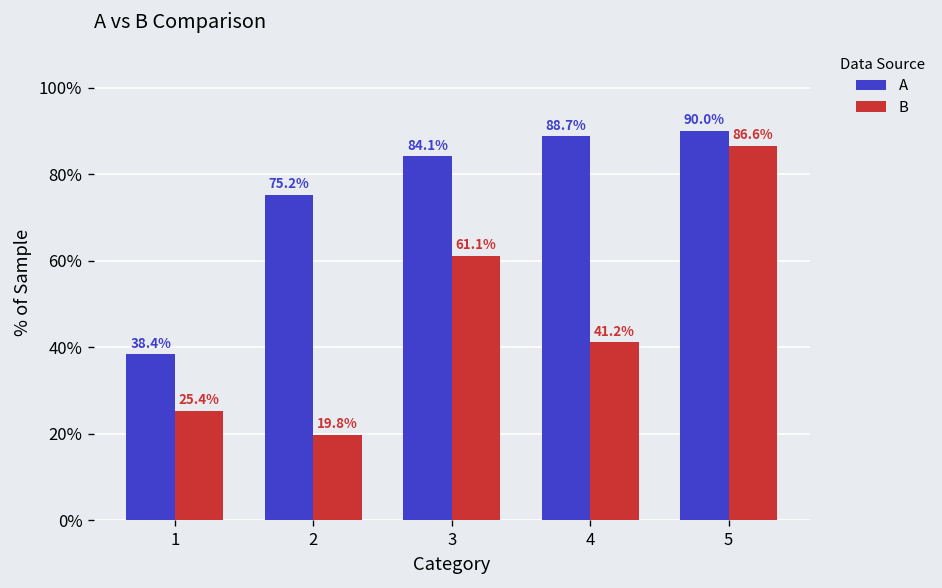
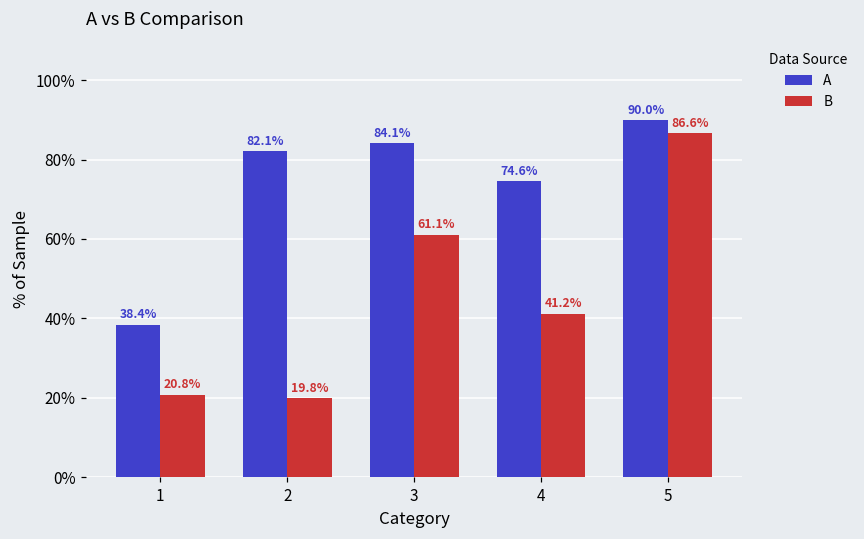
  {
    "A": {
      "1": "38.4%",
-     "2": "75.2%",
+     "2": "82.1%",
      "3": "84.1%",
-     "4": "88.7%",
+     "4": "74.6%",
      "5": "90.0%"
    },
    "B": {
-     "1": "25.4%",
+     "1": "20.8%",
      "2": "19.8%",
      "3": "61.1%",
      "4": "41.2%",
      "5": "86.6%"
    }
  }
